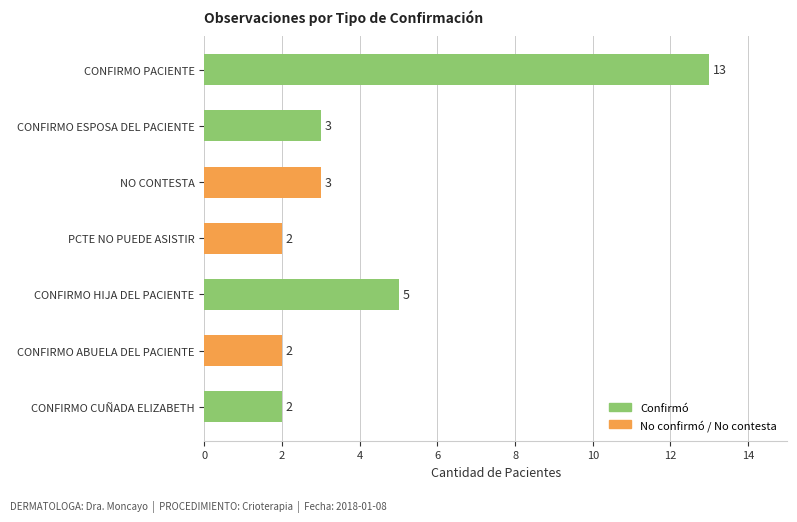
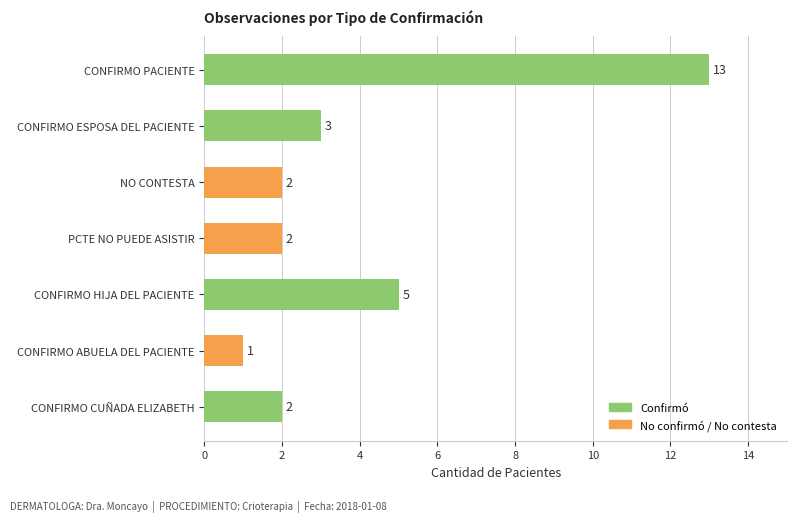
  {
    "CONFIRMO PACIENTE": 13,
    "CONFIRMO ESPOSA DEL PACIENTE": 3,
-   "NO CONTESTA": 3,
+   "NO CONTESTA": 2,
    "PCTE NO PUEDE ASISTIR": 2,
    "CONFIRMO HIJA DEL PACIENTE": 5,
-   "CONFIRMO ABUELA DEL PACIENTE": 2,
+   "CONFIRMO ABUELA DEL PACIENTE": 1,
    "CONFIRMO CUÑADA ELIZABETH": 2
  }
